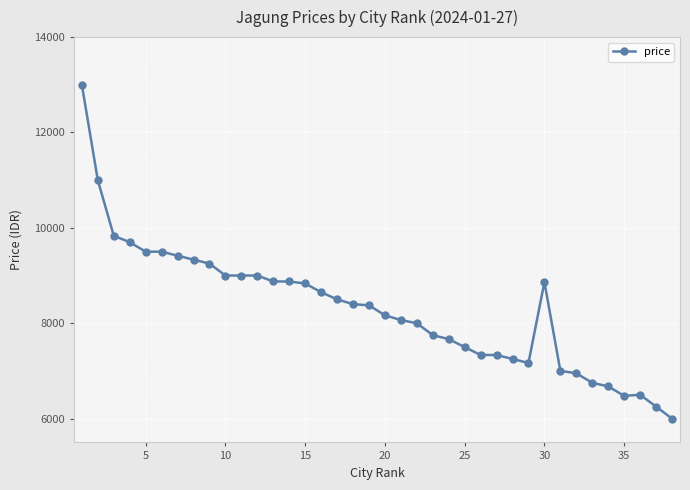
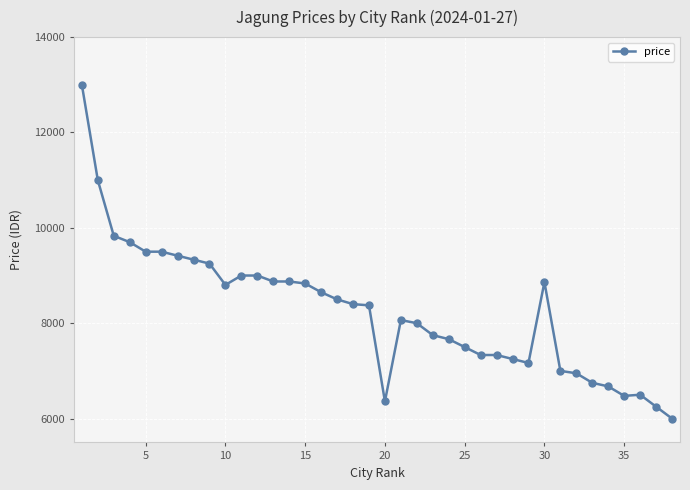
  {
    "5": 9500,
-   "10": 9000,
+   "10": 8800,
    "15": 8800,
-   "20": 8200,
+   "20": 6400,
    "25": 7500,
    "30": 8900,
    "35": 6500
  }
